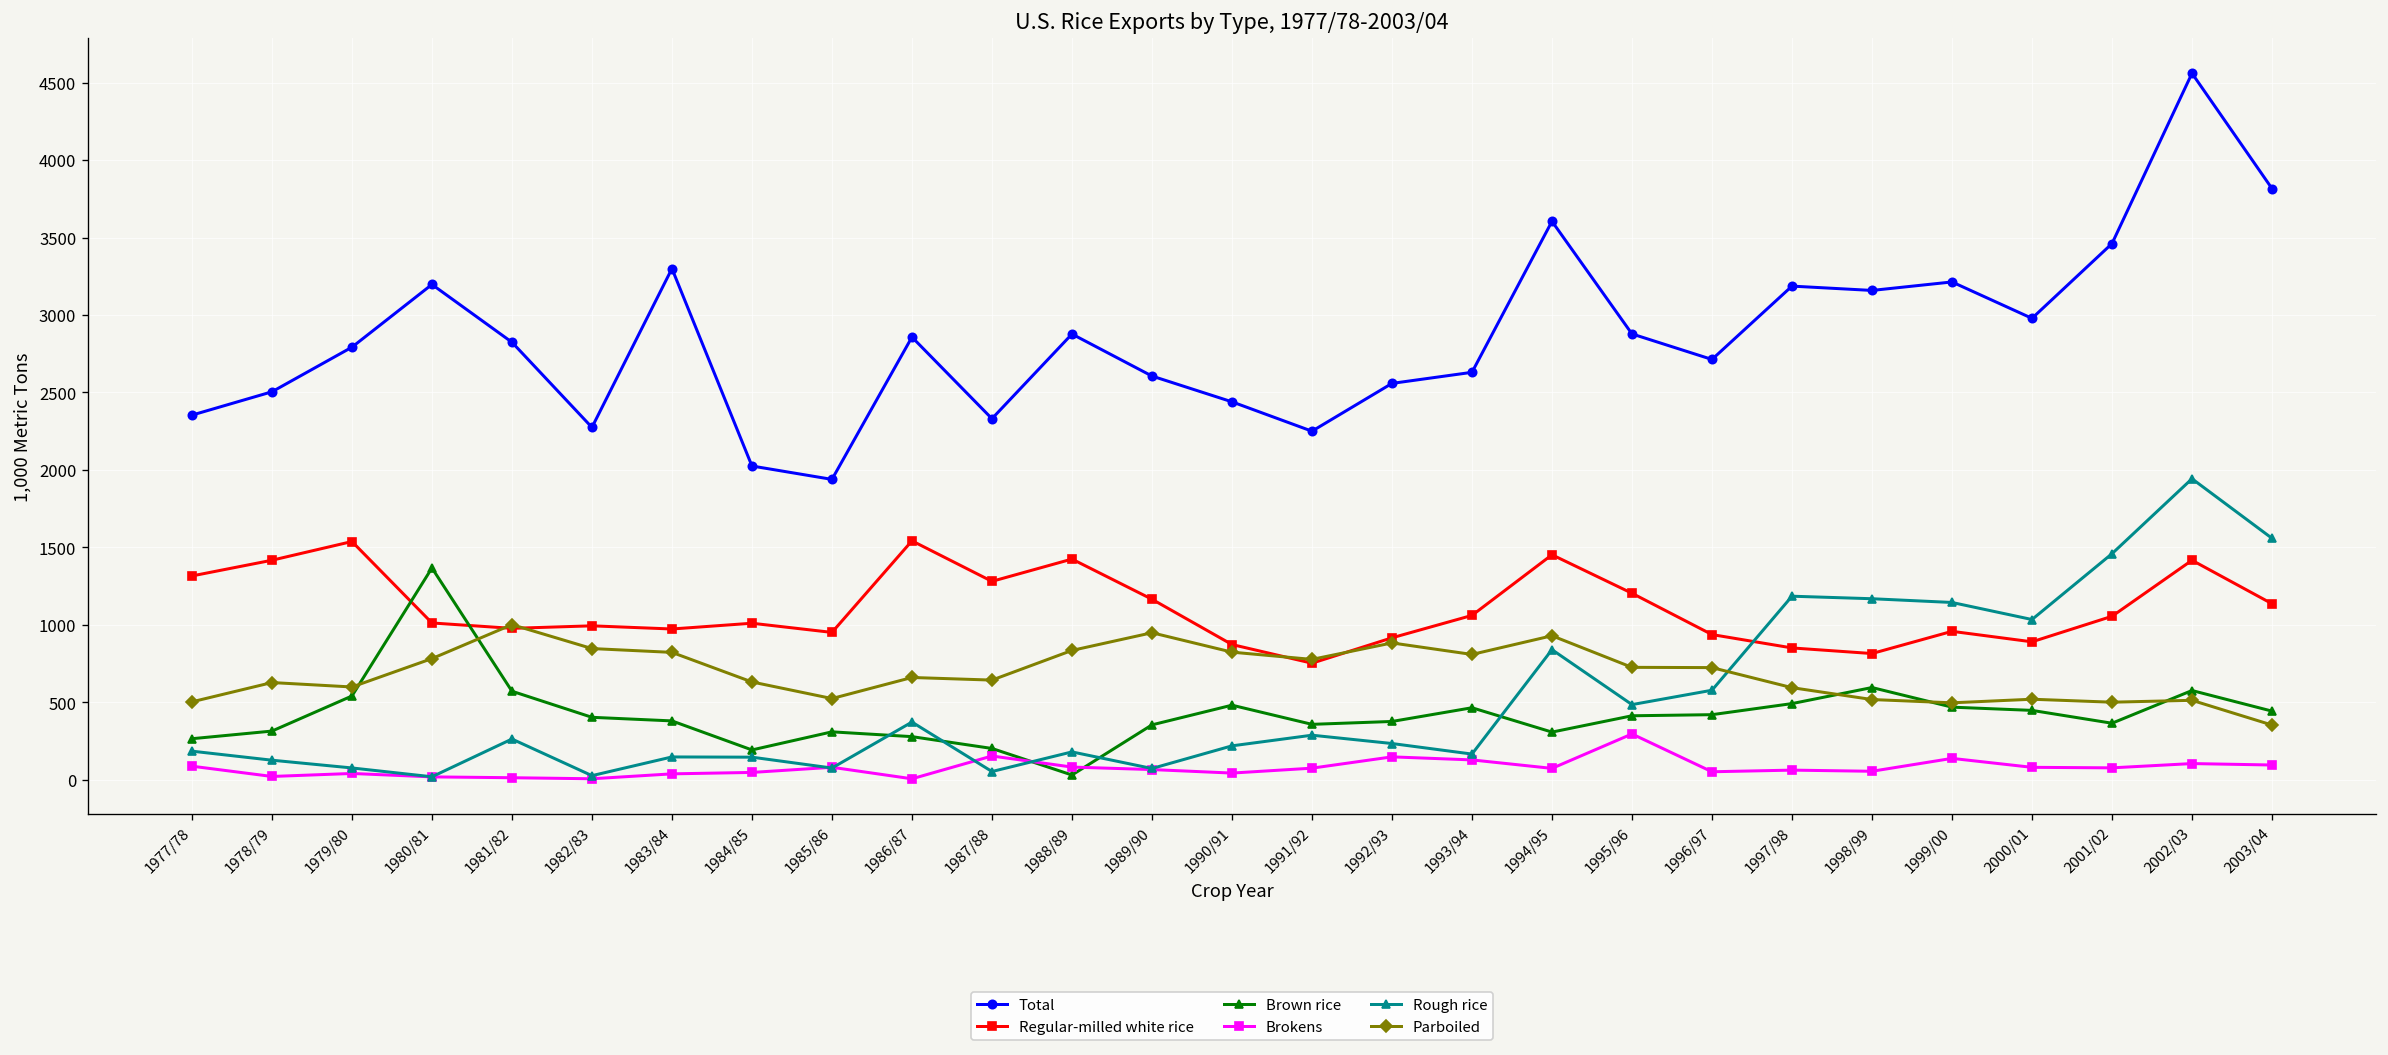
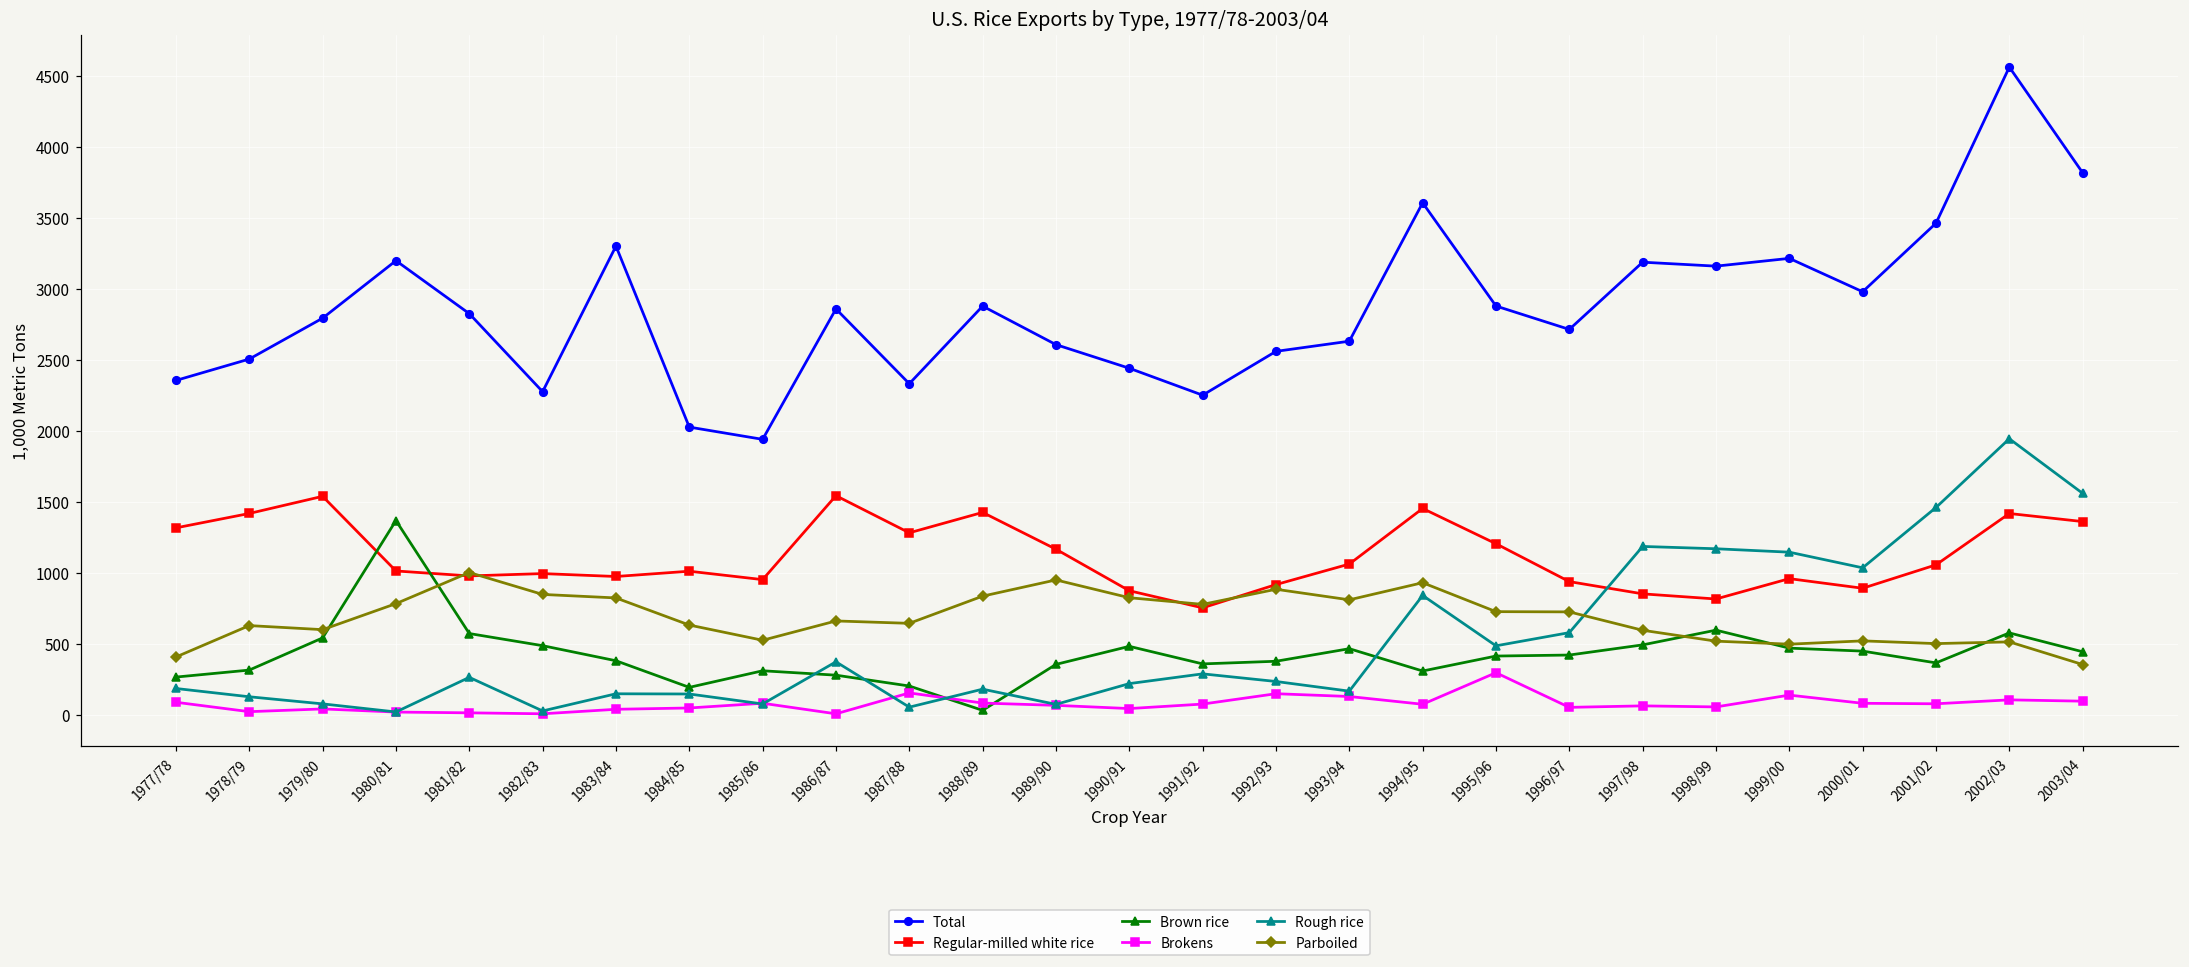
  {
    "Total": {
      "1977/78": 2350,
      "1978/79": 2500,
      "1979/80": 2790,
      "1980/81": 3200,
      "1981/82": 2820,
      "1982/83": 2270,
      "1983/84": 3300,
      "1984/85": 2020,
      "1985/86": 1940,
      "1986/87": 2860,
      "1987/88": 2330,
      "1988/89": 2880,
      "1989/90": 2610,
      "1990/91": 2440,
      "1991/92": 2250,
      "1992/93": 2560,
      "1993/94": 2630,
      "1994/95": 3600,
      "1995/96": 2880,
      "1996/97": 2710,
      "1997/98": 3190,
      "1998/99": 3160,
      "1999/00": 3210,
      "2000/01": 2980,
      "2001/02": 3460,
      "2002/03": 4560,
      "2003/04": 3820
    },
    "Regular-milled white rice": {
      "1977/78": 1320,
      "1978/79": 1420,
      "1979/80": 1540,
      "1980/81": 1010,
      "1981/82": 980,
      "1982/83": 990,
      "1983/84": 970,
      "1984/85": 1010,
      "1985/86": 950,
      "1986/87": 1540,
      "1987/88": 1280,
      "1988/89": 1420,
      "1989/90": 1160,
      "1990/91": 870,
      "1991/92": 750,
      "1992/93": 920,
      "1993/94": 1060,
      "1994/95": 1450,
      "1995/96": 1200,
      "1996/97": 940,
      "1997/98": 850,
      "1998/99": 810,
      "1999/00": 960,
      "2000/01": 890,
      "2001/02": 1050,
      "2002/03": 1420,
-     "2003/04": 1140
+     "2003/04": 1360
    },
    "Brown rice": {
      "1977/78": 260,
      "1978/79": 310,
      "1979/80": 540,
      "1980/81": 1370,
      "1981/82": 570,
-     "1982/83": 400,
+     "1982/83": 490,
      "1983/84": 380,
      "1984/85": 190,
      "1985/86": 310,
      "1986/87": 280,
      "1987/88": 200,
      "1988/89": 30,
      "1989/90": 350,
      "1990/91": 480,
      "1991/92": 360,
      "1992/93": 380,
      "1993/94": 460,
      "1994/95": 310,
      "1995/96": 410,
      "1996/97": 420,
      "1997/98": 490,
      "1998/99": 590,
      "1999/00": 470,
      "2000/01": 450,
      "2001/02": 360,
      "2002/03": 580,
      "2003/04": 440
    },
    "Brokens": {
      "1977/78": 90,
      "1978/79": 20,
      "1979/80": 40,
      "1981/82": 10,
      "1982/83": 10,
      "1983/84": 40,
      "1984/85": 50,
      "1986/87": 10,
      "1987/88": 150,
      "1988/89": 80,
      "1990/91": 40,
      "1991/92": 70,
      "1992/93": 150,
      "1993/94": 130,
      "1994/95": 70,
      "1995/96": 300,
      "1996/97": 50,
      "1997/98": 60,
      "1998/99": 50,
      "1999/00": 140,
      "2000/01": 80,
      "2001/02": 80,
      "2002/03": 100,
      "2003/04": 90
    },
    "Rough rice": {
      "1977/78": 180,
      "1978/79": 130,
      "1979/80": 80,
      "1981/82": 260,
      "1982/83": 30,
      "1983/84": 150,
      "1984/85": 150,
      "1986/87": 370,
      "1987/88": 50,
      "1988/89": 180,
      "1990/91": 220,
      "1991/92": 290,
      "1992/93": 230,
      "1993/94": 170,
      "1994/95": 840,
      "1995/96": 480,
      "1996/97": 580,
      "1997/98": 1180,
      "1998/99": 1170,
      "1999/00": 1140,
      "2000/01": 1030,
      "2001/02": 1460,
      "2002/03": 1940,
      "2003/04": 1560
    },
    "Parboiled": {
-     "1977/78": 500,
+     "1977/78": 410,
      "1978/79": 630,
      "1979/80": 600,
      "1980/81": 780,
      "1981/82": 1000,
      "1982/83": 850,
      "1983/84": 820,
      "1984/85": 630,
      "1985/86": 520,
      "1986/87": 660,
      "1987/88": 640,
      "1988/89": 830,
      "1989/90": 950,
      "1990/91": 820,
      "1991/92": 780,
      "1992/93": 880,
      "1993/94": 810,
      "1994/95": 930,
      "1995/96": 730,
      "1996/97": 720,
      "1997/98": 590,
      "1998/99": 520,
      "1999/00": 500,
      "2000/01": 520,
      "2001/02": 500,
      "2002/03": 510,
      "2003/04": 350
    }
  }
